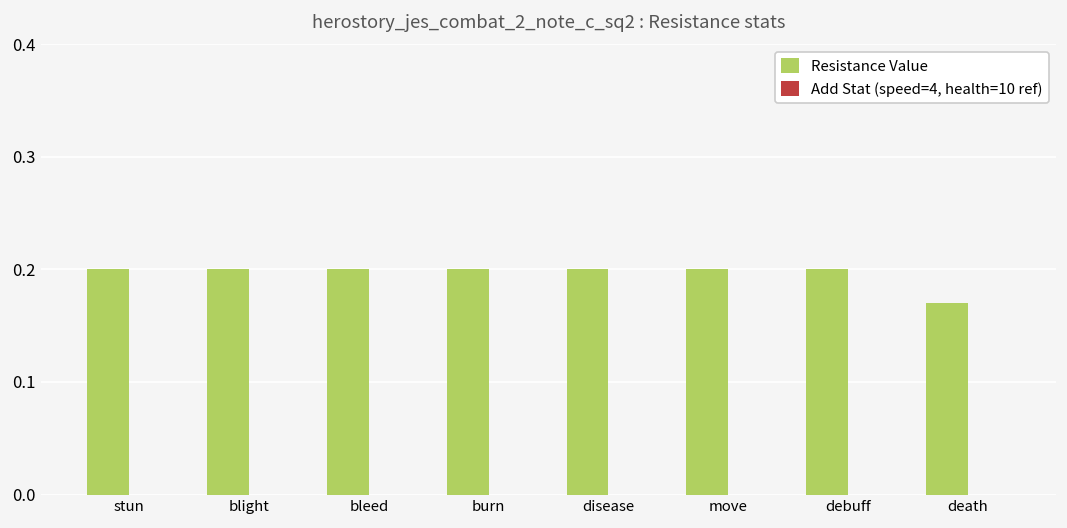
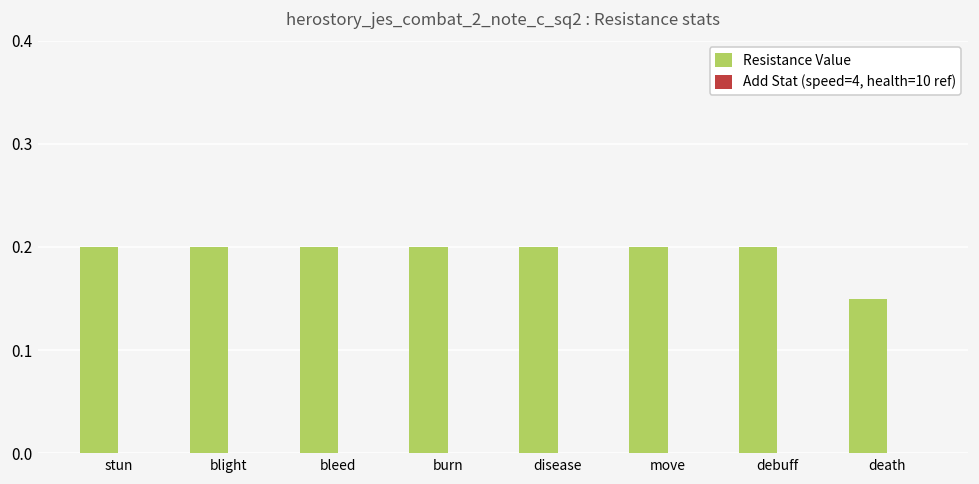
  {
    "Resistance Value": {
      "stun": 0.20,
      "blight": 0.20,
      "bleed": 0.20,
      "burn": 0.20,
      "disease": 0.20,
      "move": 0.20,
      "debuff": 0.20,
-     "death": 0.17
+     "death": 0.15
    },
    "Add Stat (speed=4, health=10 ref)": {
      "stun": 0.00,
      "blight": 0.00,
      "bleed": 0.00,
      "burn": 0.00,
      "disease": 0.00,
      "move": 0.00,
      "debuff": 0.00,
      "death": 0.00
    }
  }
